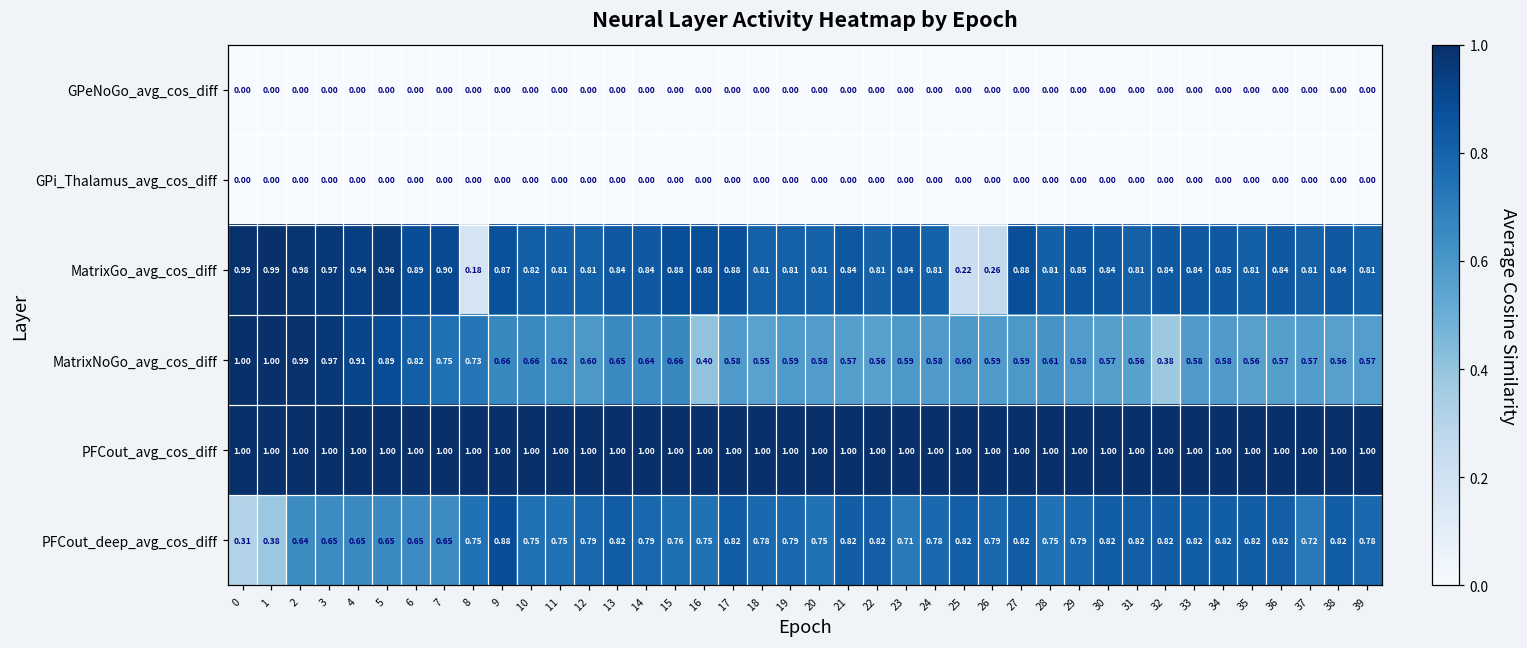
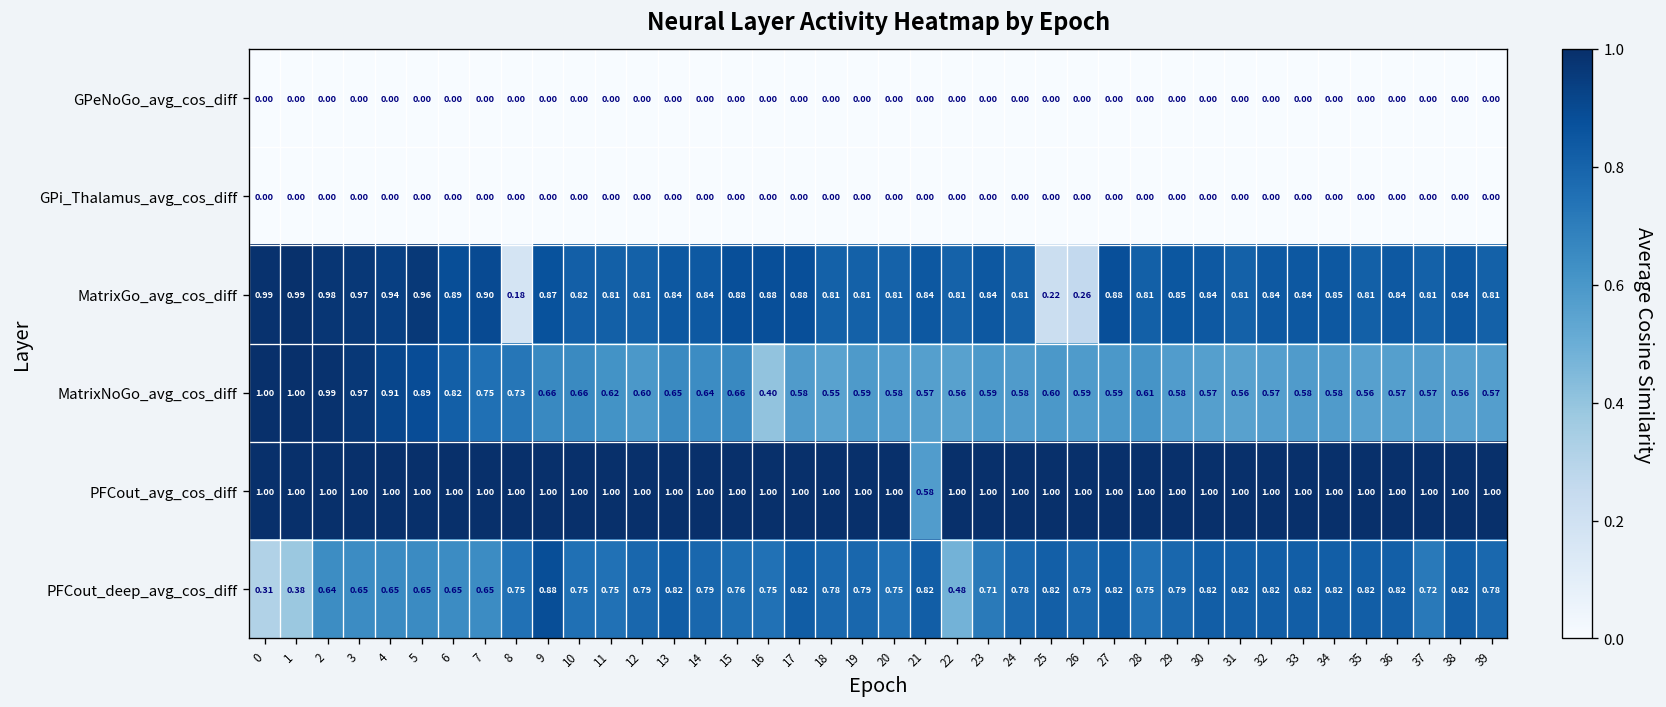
  {
    "MatrixNoGo_avg_cos_diff": {
      "0": 1.00,
      "1": 1.00,
      "2": 0.99,
      "3": 0.97,
      "4": 0.91,
      "5": 0.89,
      "6": 0.82,
      "7": 0.75,
      "8": 0.73,
      "9": 0.66,
      "10": 0.66,
      "11": 0.62,
      "12": 0.60,
      "13": 0.65,
      "14": 0.64,
      "15": 0.66,
      "16": 0.40,
      "17": 0.58,
      "18": 0.55,
      "19": 0.59,
      "20": 0.58,
      "21": 0.57,
      "22": 0.56,
      "23": 0.59,
      "24": 0.58,
      "25": 0.60,
      "26": 0.59,
      "27": 0.59,
      "28": 0.61,
      "29": 0.58,
      "30": 0.57,
      "31": 0.56,
-     "32": 0.38,
+     "32": 0.57,
      "33": 0.58,
      "34": 0.58,
      "35": 0.56,
      "36": 0.57,
      "37": 0.57,
      "38": 0.56,
      "39": 0.57
    },
    "PFCout_avg_cos_diff": {
      "0": 1.00,
      "1": 1.00,
      "2": 1.00,
      "3": 1.00,
      "4": 1.00,
      "5": 1.00,
      "6": 1.00,
      "7": 1.00,
      "8": 1.00,
      "9": 1.00,
      "10": 1.00,
      "11": 1.00,
      "12": 1.00,
      "13": 1.00,
      "14": 1.00,
      "15": 1.00,
      "16": 1.00,
      "17": 1.00,
      "18": 1.00,
      "19": 1.00,
      "20": 1.00,
-     "21": 1.00,
+     "21": 0.58,
      "22": 1.00,
      "23": 1.00,
      "24": 1.00,
      "25": 1.00,
      "26": 1.00,
      "27": 1.00,
      "28": 1.00,
      "29": 1.00,
      "30": 1.00,
      "31": 1.00,
      "32": 1.00,
      "33": 1.00,
      "34": 1.00,
      "35": 1.00,
      "36": 1.00,
      "37": 1.00,
      "38": 1.00,
      "39": 1.00
    },
    "PFCout_deep_avg_cos_diff": {
      "0": 0.31,
      "1": 0.38,
      "2": 0.64,
      "3": 0.65,
      "4": 0.65,
      "5": 0.65,
      "6": 0.65,
      "7": 0.65,
      "8": 0.75,
      "9": 0.88,
      "10": 0.75,
      "11": 0.75,
      "12": 0.79,
      "13": 0.82,
      "14": 0.79,
      "15": 0.76,
      "16": 0.75,
      "17": 0.82,
      "18": 0.78,
      "19": 0.79,
      "20": 0.75,
      "21": 0.82,
-     "22": 0.82,
+     "22": 0.48,
      "23": 0.71,
      "24": 0.78,
      "25": 0.82,
      "26": 0.79,
      "27": 0.82,
      "28": 0.75,
      "29": 0.79,
      "30": 0.82,
      "31": 0.82,
      "32": 0.82,
      "33": 0.82,
      "34": 0.82,
      "35": 0.82,
      "36": 0.82,
      "37": 0.72,
      "38": 0.82,
      "39": 0.78
    }
  }
